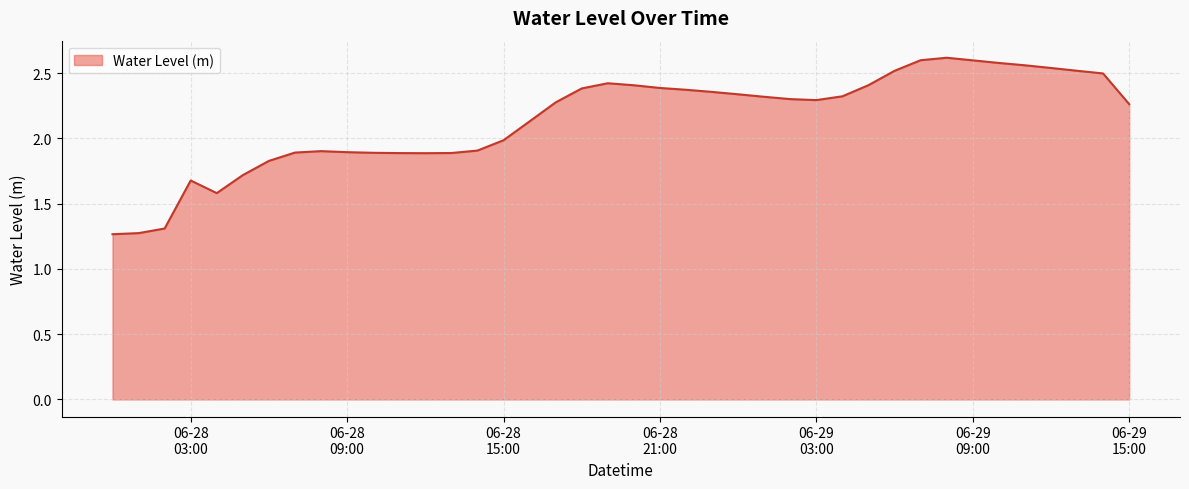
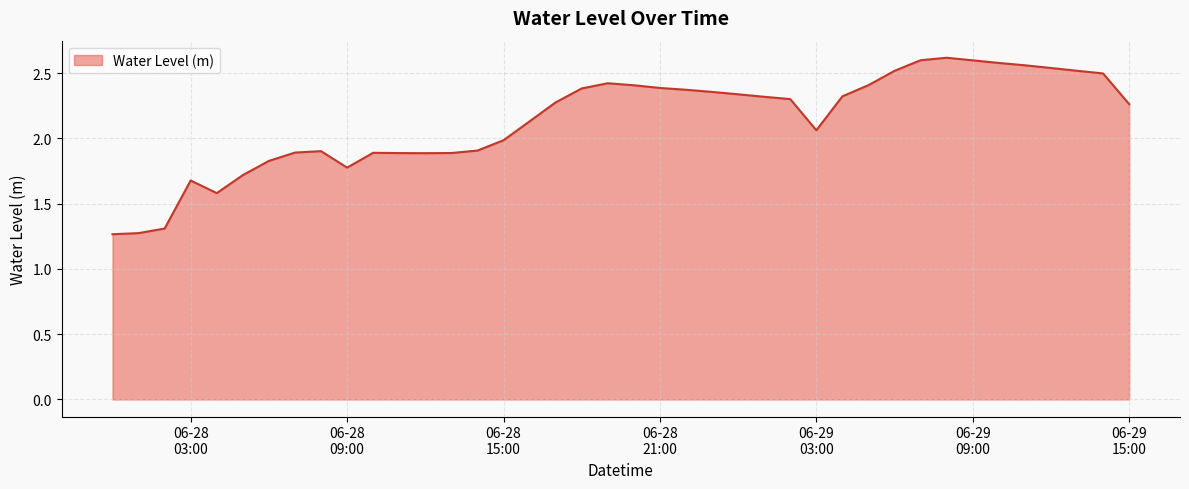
  {
    "06-28 03:00": 1.68,
-   "06-28 09:00": 1.89,
+   "06-28 09:00": 1.78,
    "06-28 15:00": 1.99,
    "06-28 21:00": 2.39,
-   "06-29 03:00": 2.29,
+   "06-29 03:00": 2.06,
    "06-29 09:00": 2.60,
    "06-29 15:00": 2.26
  }
